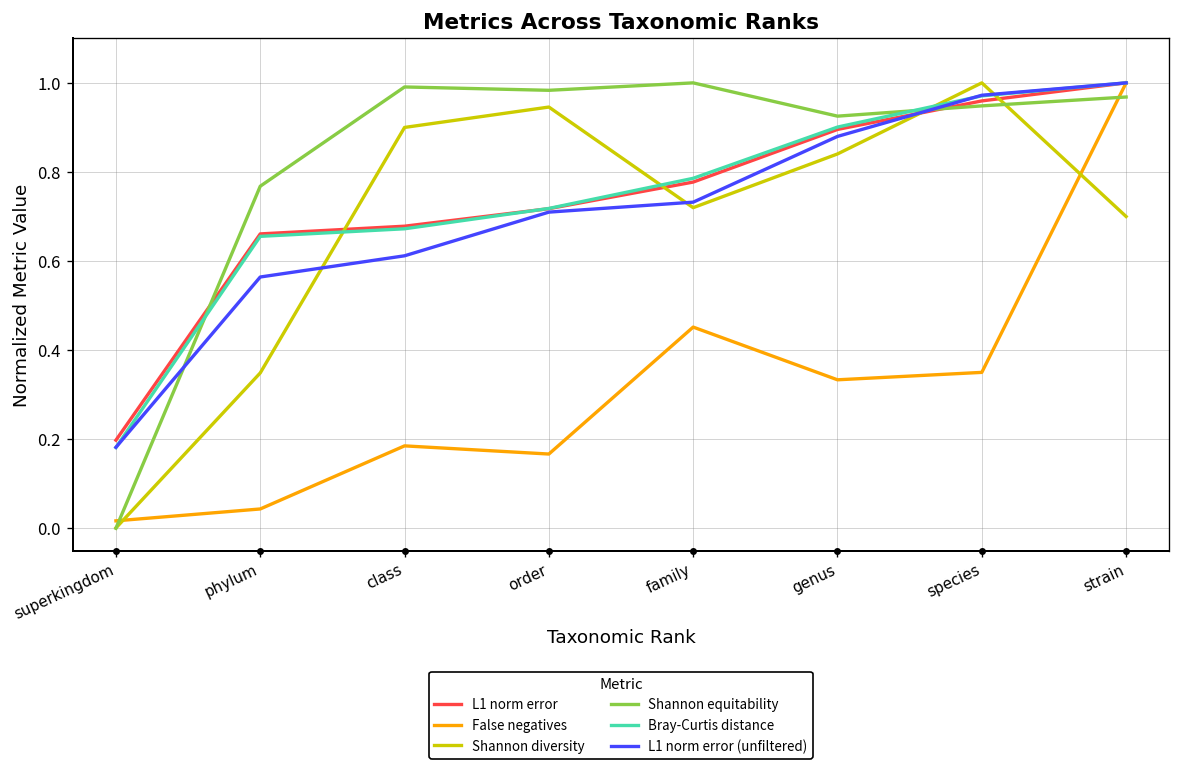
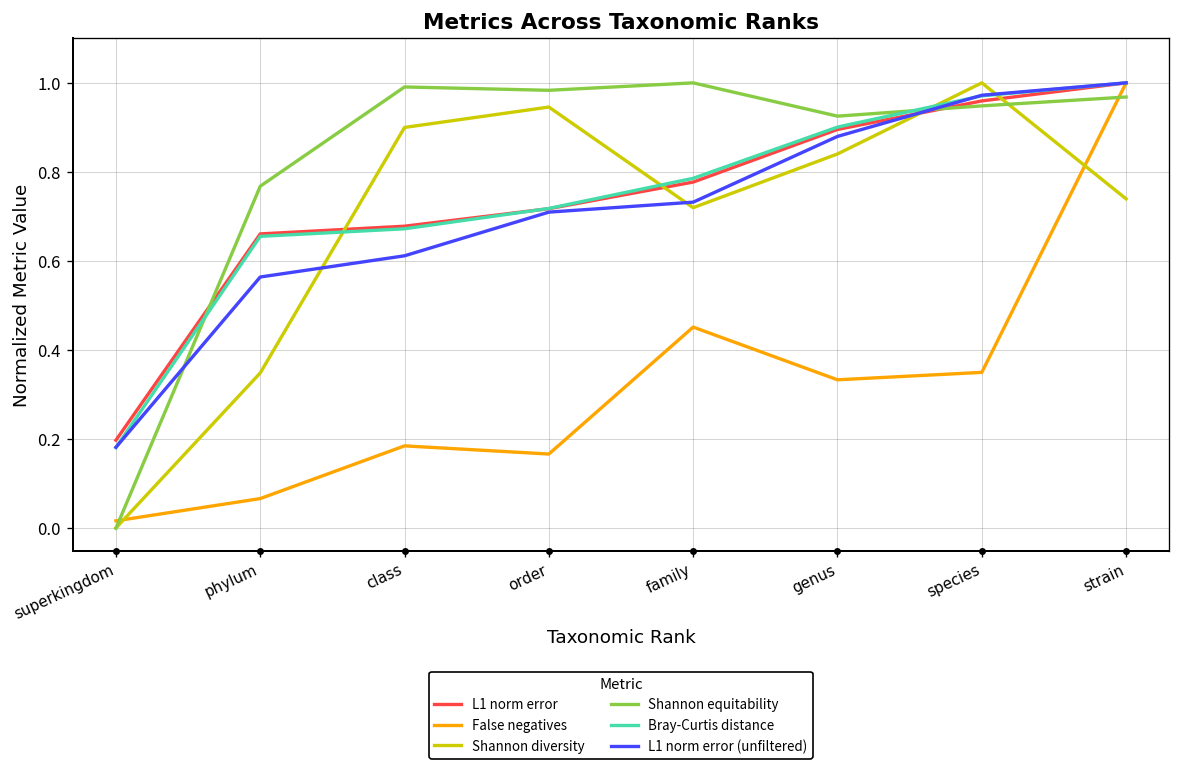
  {
    "L1 norm error": {
      "superkingdom": 0.20,
      "family": 0.78,
      "species": 0.96
    },
    "False negatives": {
      "superkingdom": 0.02,
-     "phylum": 0.04,
+     "phylum": 0.07,
      "class": 0.19,
      "order": 0.17,
      "family": 0.45,
      "genus": 0.33,
      "species": 0.35
    },
    "Shannon diversity": {
      "phylum": 0.35,
      "class": 0.90,
      "order": 0.95,
      "family": 0.72,
      "genus": 0.84,
      "species": 1.00,
-     "strain": 0.70
+     "strain": 0.74
    },
    "Shannon equitability": {
      "phylum": 0.77,
      "class": 0.99,
      "order": 0.98,
      "family": 1.00,
      "genus": 0.93,
      "species": 0.95,
      "strain": 0.97
    },
    "Bray-Curtis distance": {
      "family": 0.79
    },
    "L1 norm error (unfiltered)": {
      "phylum": 0.56,
      "class": 0.61,
      "order": 0.71,
      "family": 0.73,
      "genus": 0.88
    }
  }
